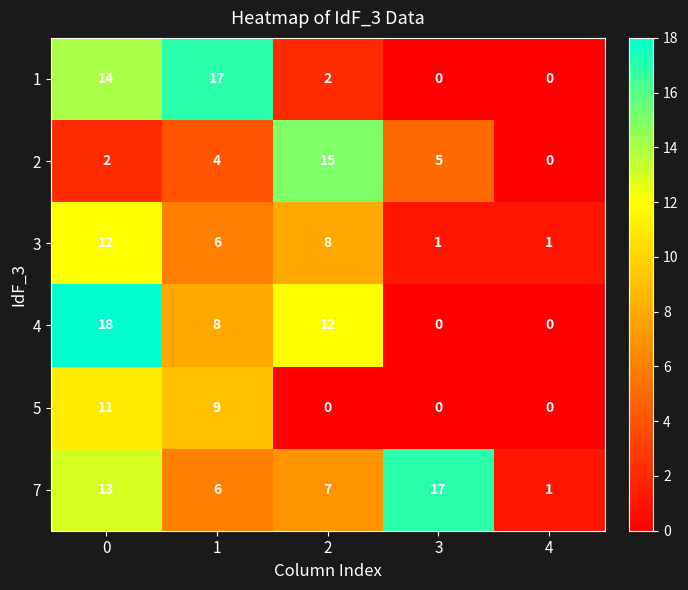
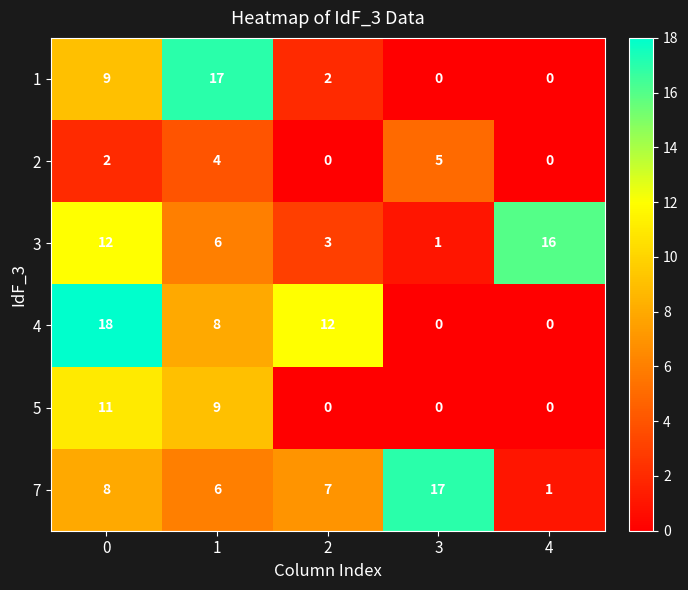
  {
    "1": {
-     "0": 14,
+     "0": 9,
      "1": 17,
      "2": 2,
      "3": 0,
      "4": 0
    },
    "2": {
      "0": 2,
      "1": 4,
-     "2": 15,
+     "2": 0,
      "3": 5,
      "4": 0
    },
    "3": {
      "0": 12,
      "1": 6,
-     "2": 8,
+     "2": 3,
      "3": 1,
-     "4": 1
+     "4": 16
    },
    "4": {
      "0": 18,
      "1": 8,
      "2": 12,
      "3": 0,
      "4": 0
    },
    "5": {
      "0": 11,
      "1": 9,
      "2": 0,
      "3": 0,
      "4": 0
    },
    "7": {
-     "0": 13,
+     "0": 8,
      "1": 6,
      "2": 7,
      "3": 17,
      "4": 1
    }
  }
